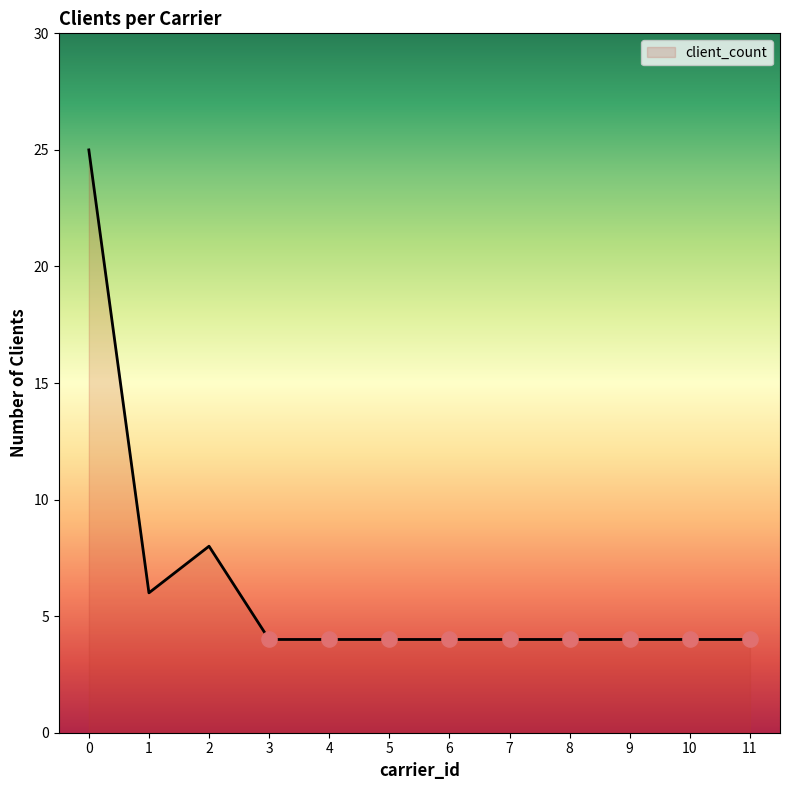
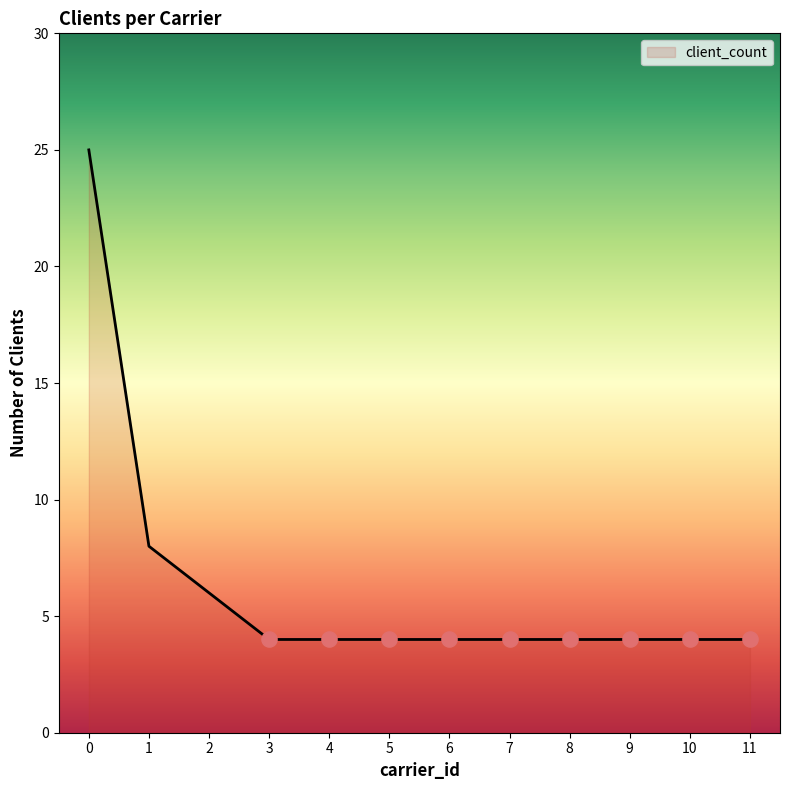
  {
    "client_count": {
      "0": 25,
-     "1": 6,
-     "2": 8
+     "1": 8,
+     "2": 6
    }
  }
